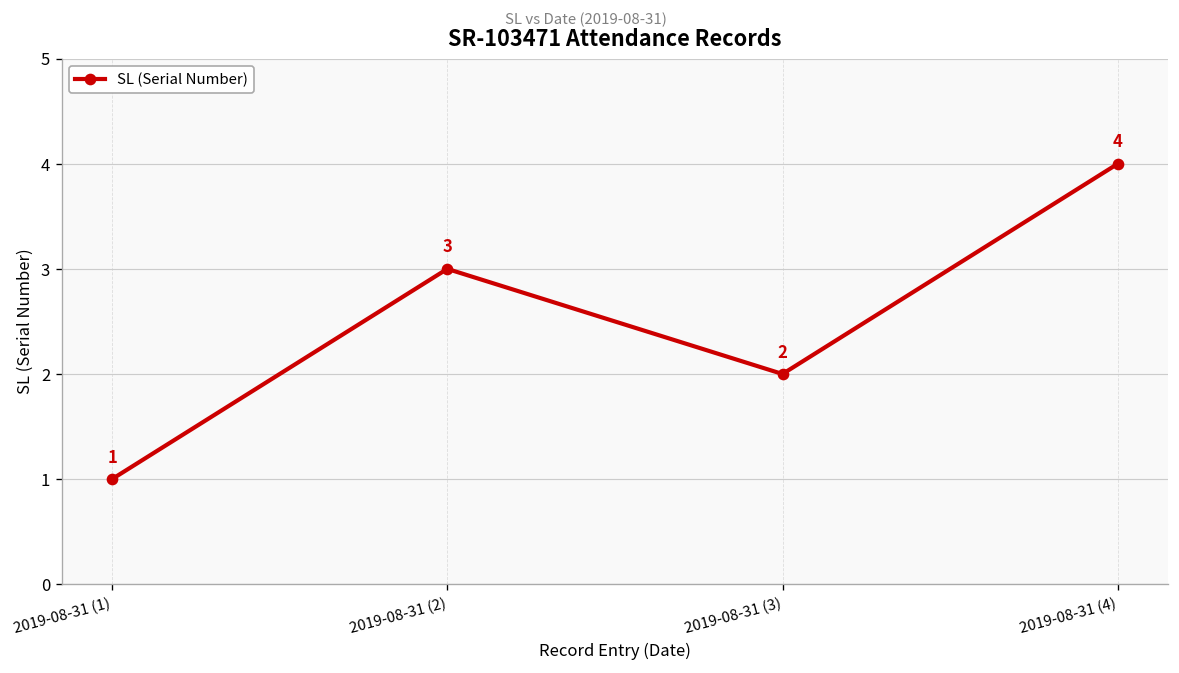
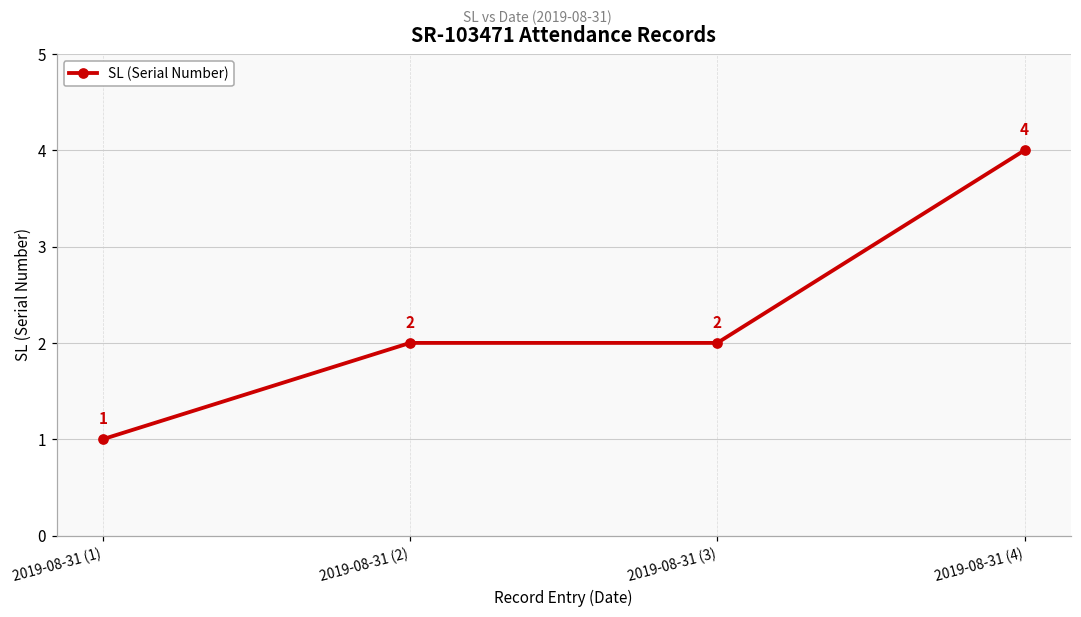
  {
    "2019-08-31 (1)": 1,
-   "2019-08-31 (2)": 3,
+   "2019-08-31 (2)": 2,
    "2019-08-31 (3)": 2,
    "2019-08-31 (4)": 4
  }
